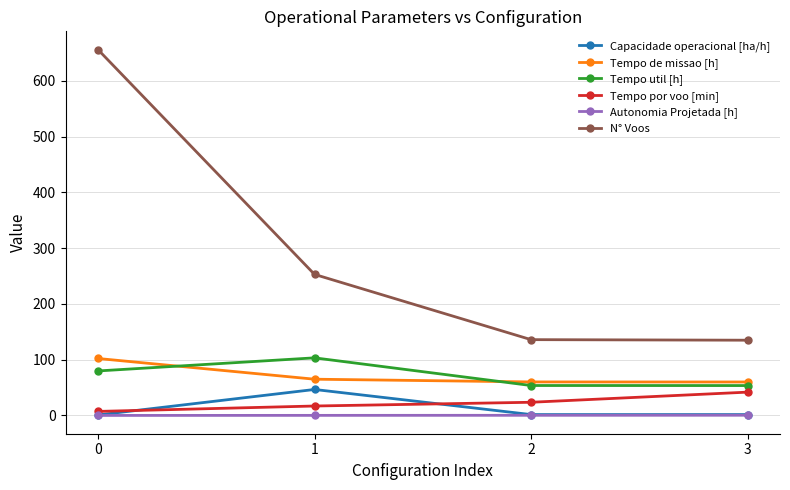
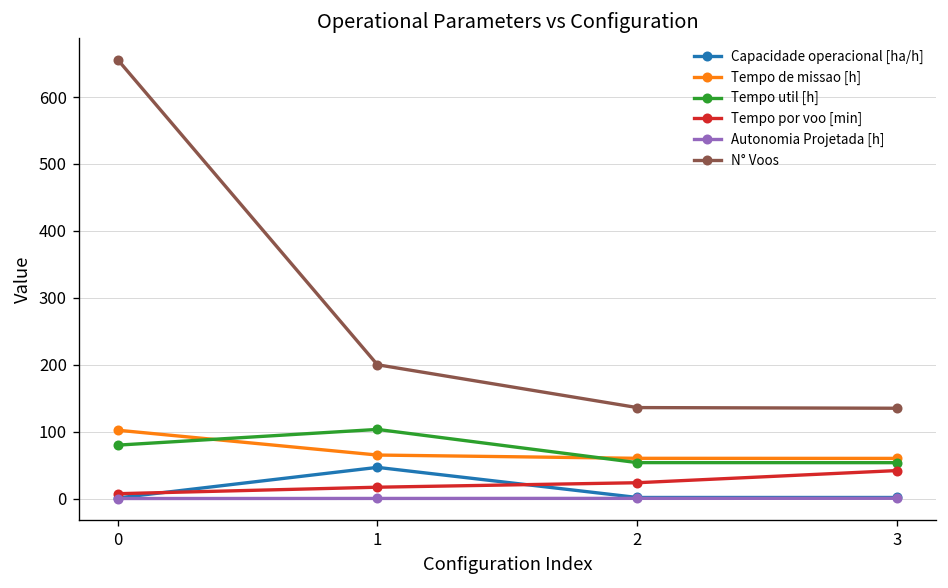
  {
    "Capacidade operacional [ha/h]": {
      "1": 50
    },
    "Tempo de missao [h]": {
      "0": 100,
      "1": 70,
      "2": 60,
      "3": 60
    },
    "Tempo util [h]": {
      "0": 80,
      "1": 100,
      "2": 50,
      "3": 50
    },
    "Tempo por voo [min]": {
      "0": 10,
      "1": 20,
      "2": 20,
      "3": 40
    },
    "Autonomia Projetada [h]": {
      "1": 0
    },
    "N° Voos": {
      "0": 660,
-     "1": 250,
+     "1": 200,
      "2": 140,
      "3": 140
    }
  }
